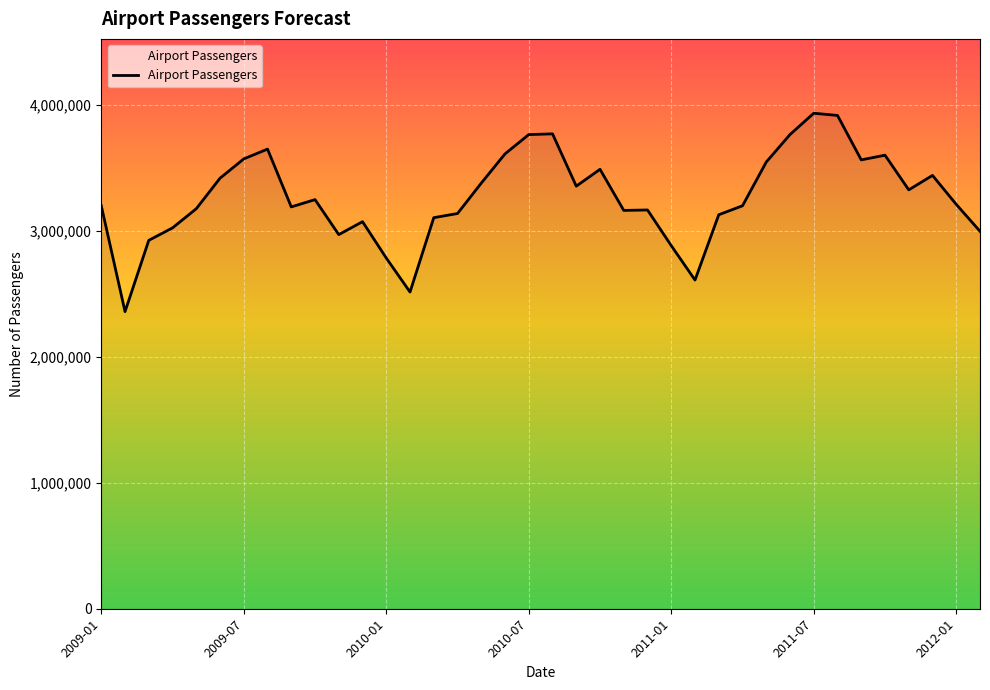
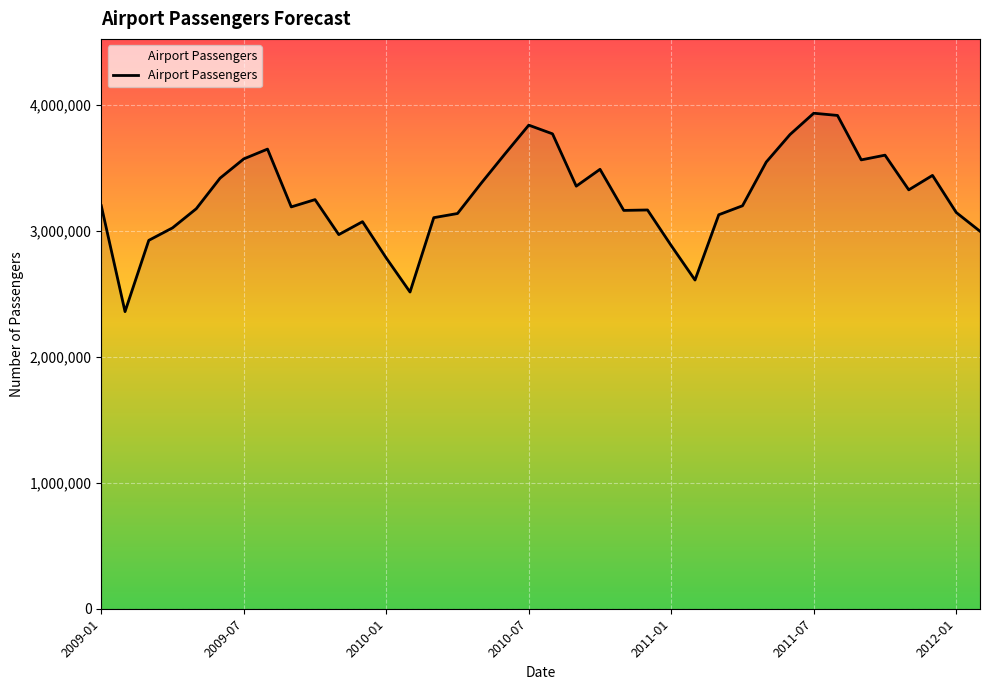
  {
    "2009-01": "3,200,000",
    "2009-07": "3,570,000",
    "2010-01": "2,790,000",
-   "2010-07": "3,770,000",
+   "2010-07": "3,840,000",
    "2011-01": "2,880,000",
    "2011-07": "3,940,000",
-   "2012-01": "3,210,000"
+   "2012-01": "3,150,000"
  }
